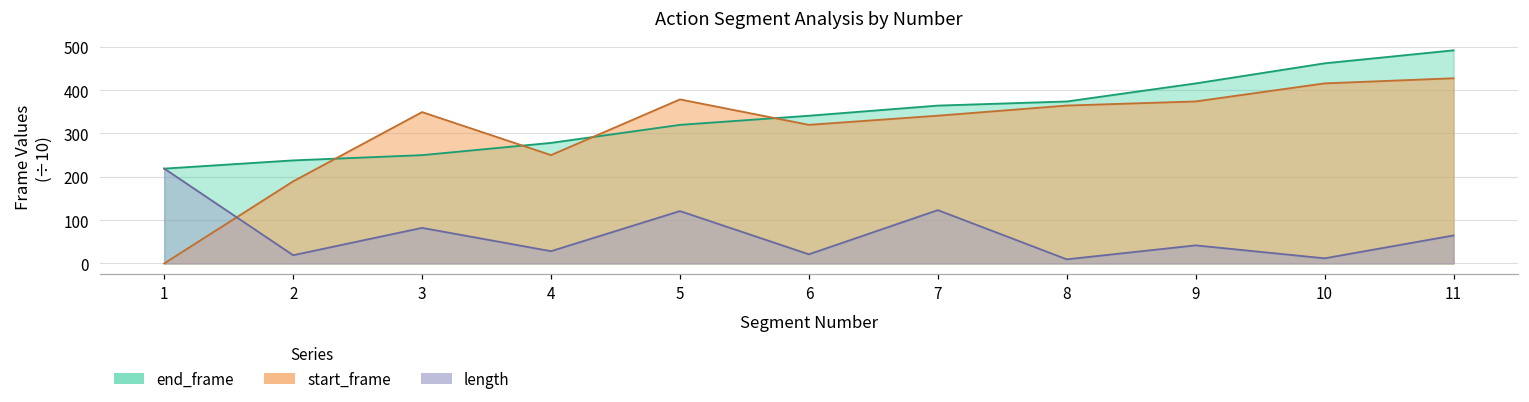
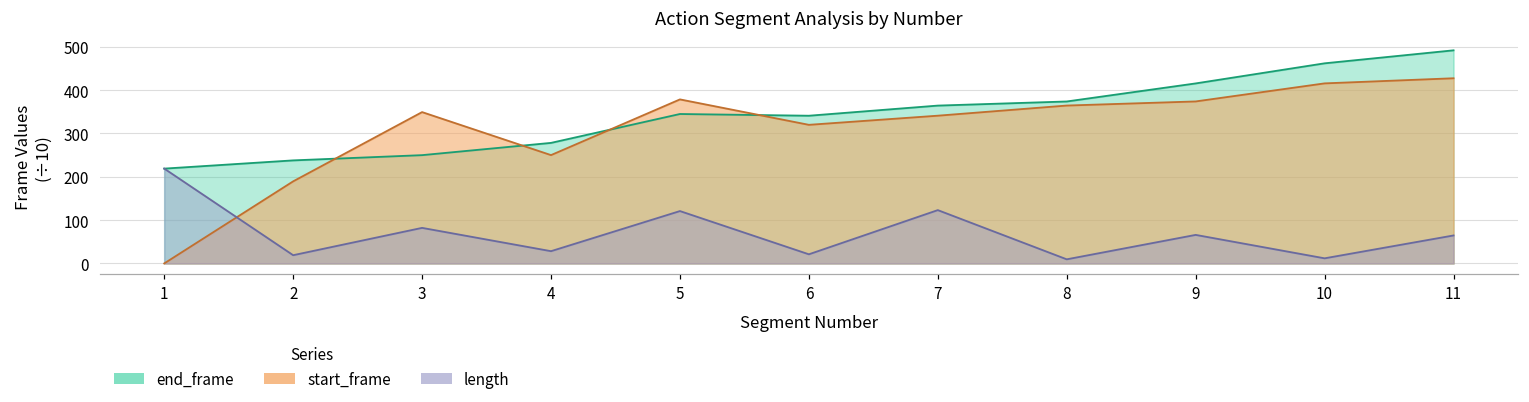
  {
    "end_frame": {
      "2": 240,
      "3": 250,
      "4": 280,
-     "5": 320,
+     "5": 350,
      "6": 340,
      "7": 360,
      "8": 370,
      "9": 420,
      "10": 460,
      "11": 490
    },
    "start_frame": {
      "1": 0,
      "2": 190,
      "3": 350,
      "4": 250,
      "5": 380,
      "6": 320,
      "7": 340,
      "8": 360,
      "9": 370,
      "10": 420,
      "11": 430
    },
    "length": {
      "2": 20,
      "3": 80,
      "4": 30,
      "5": 120,
      "6": 20,
      "7": 120,
      "8": 10,
-     "9": 40,
+     "9": 70,
      "10": 10,
      "11": 60
    }
  }
